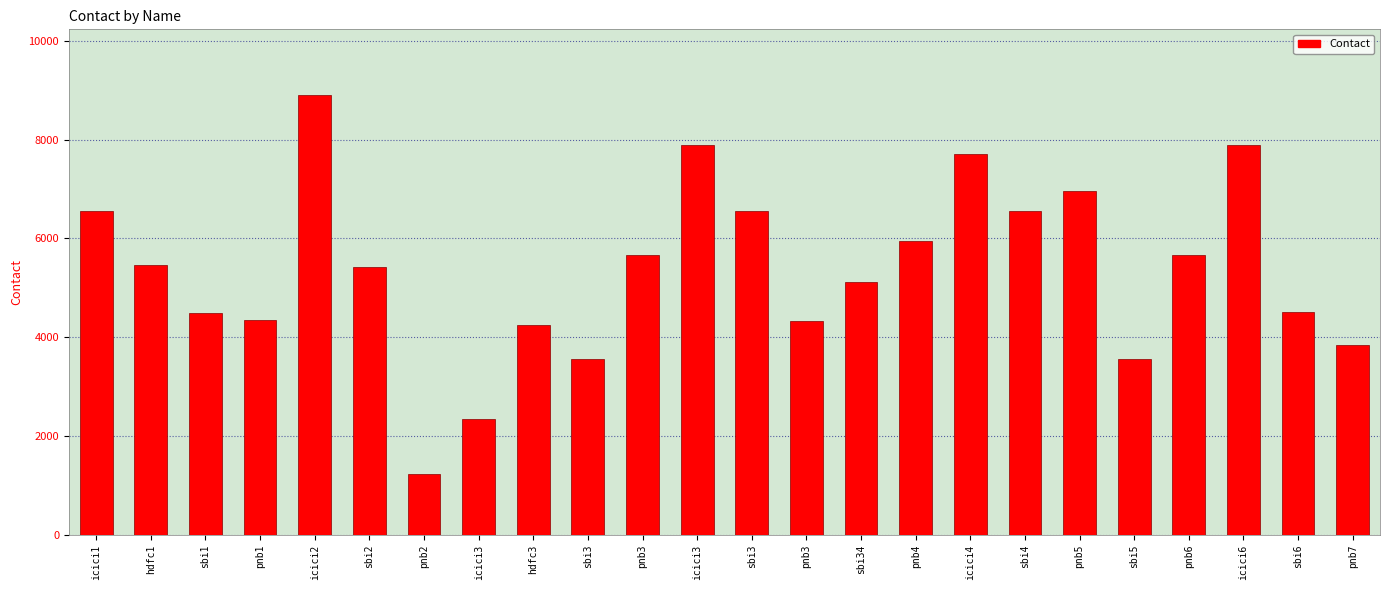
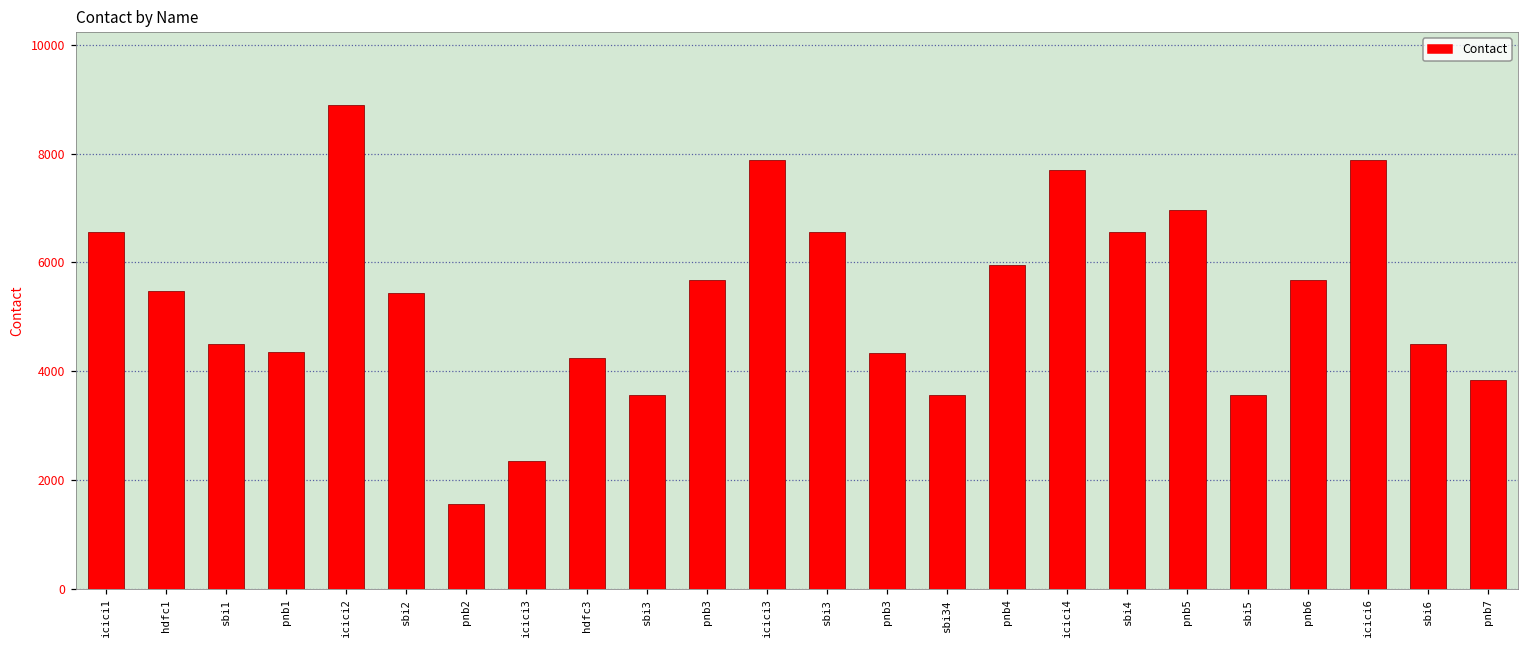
  {
    "icici1": 6600,
    "hdfc1": 5500,
    "sbi1": 4500,
    "pnb1": 4300,
    "icici2": 8900,
    "sbi2": 5400,
-   "pnb2": 1200,
+   "pnb2": 1600,
    "hdfc3": 4200,
-   "sbi34": 5100,
+   "sbi34": 3600,
    "pnb4": 6000,
    "icici4": 7700,
    "sbi4": 6600,
    "pnb5": 7000,
    "sbi5": 3600,
    "pnb6": 5700,
    "icici6": 7900,
    "sbi6": 4500,
    "pnb7": 3800
  }
